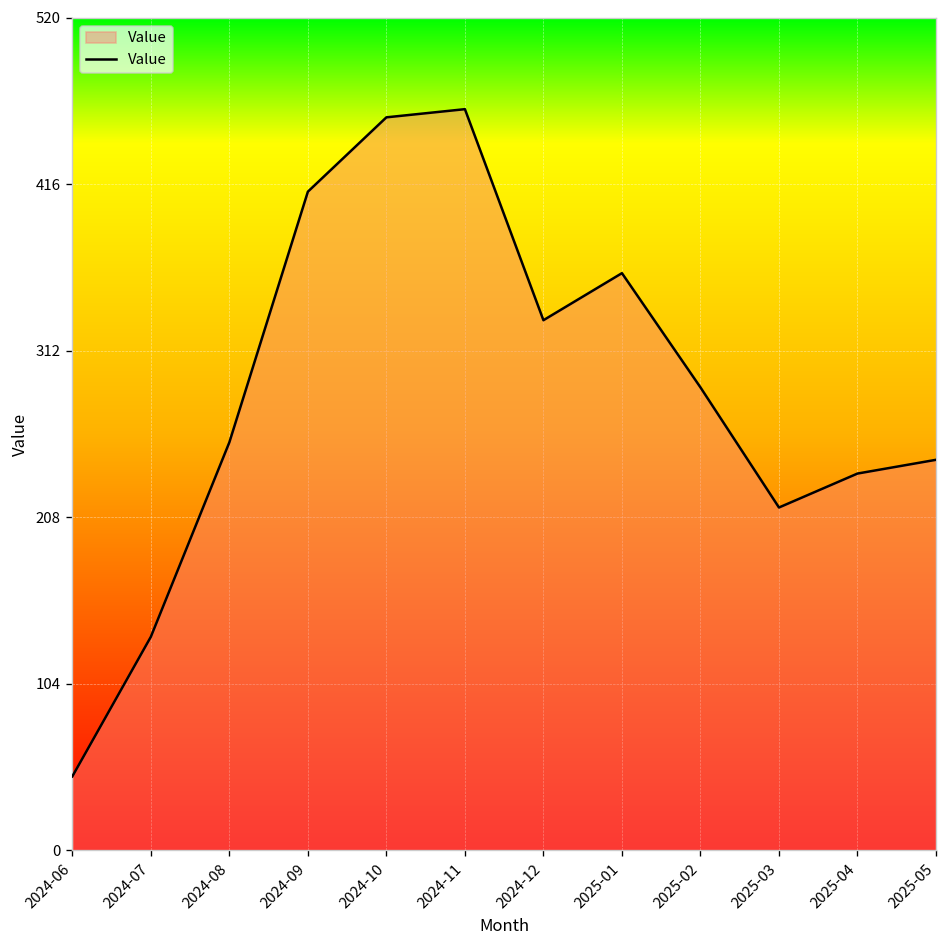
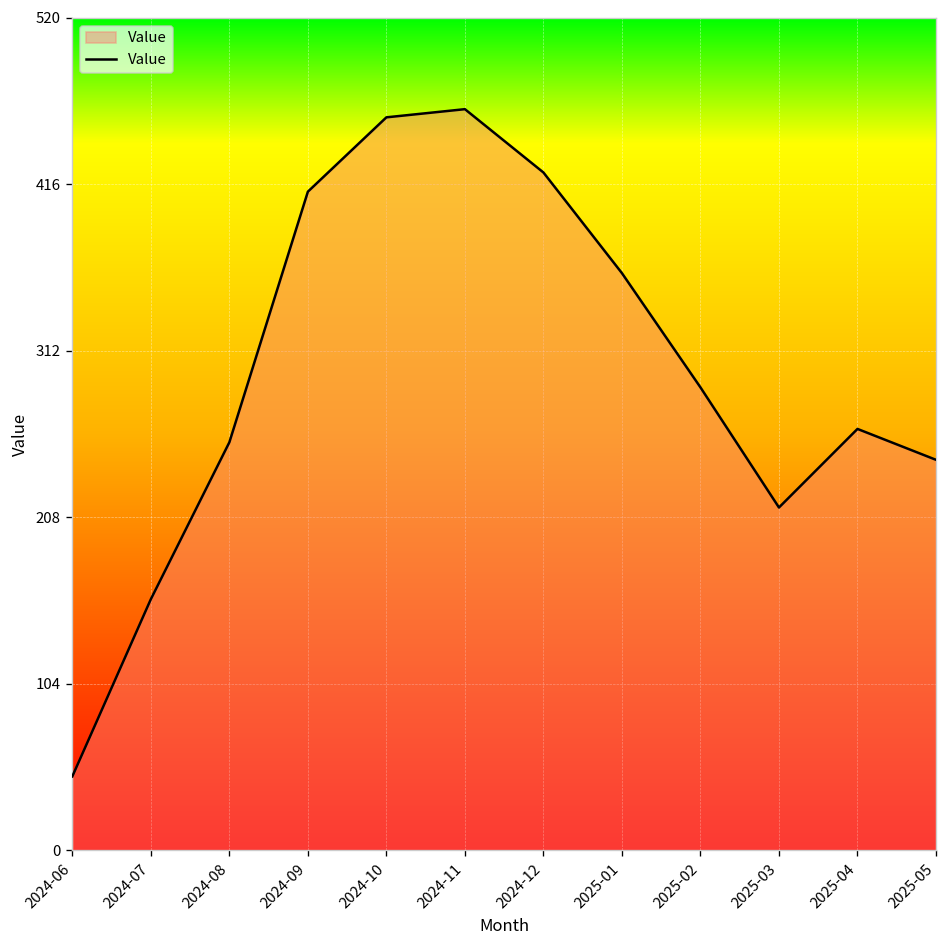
  {
    "2024-06": 46,
-   "2024-07": 133,
+   "2024-07": 157,
    "2024-08": 255,
    "2024-09": 412,
    "2024-10": 458,
    "2024-11": 463,
-   "2024-12": 331,
+   "2024-12": 424,
    "2025-01": 361,
    "2025-02": 289,
    "2025-03": 214,
-   "2025-04": 235,
+   "2025-04": 263,
    "2025-05": 244
  }
